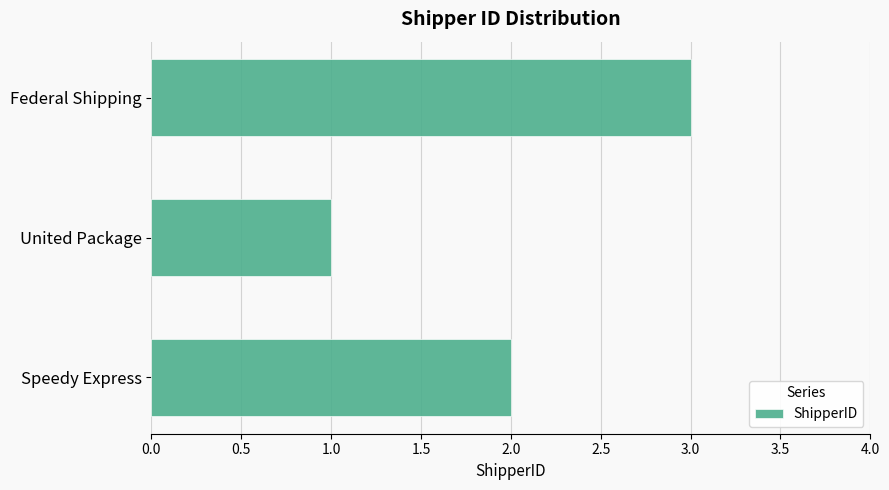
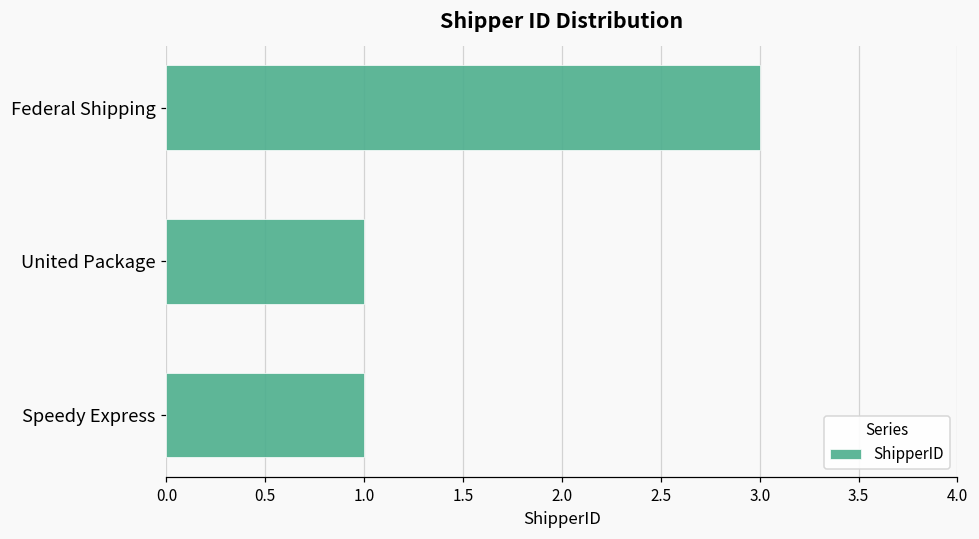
  {
    "Federal Shipping": 3,
    "United Package": 1,
-   "Speedy Express": 2
+   "Speedy Express": 1
  }
